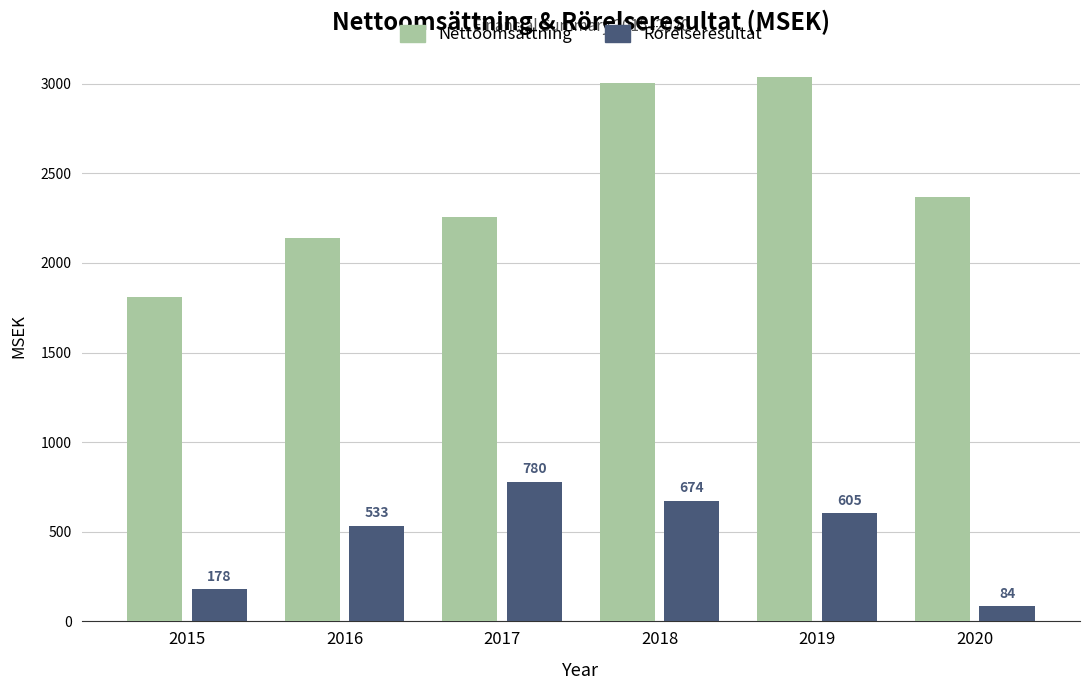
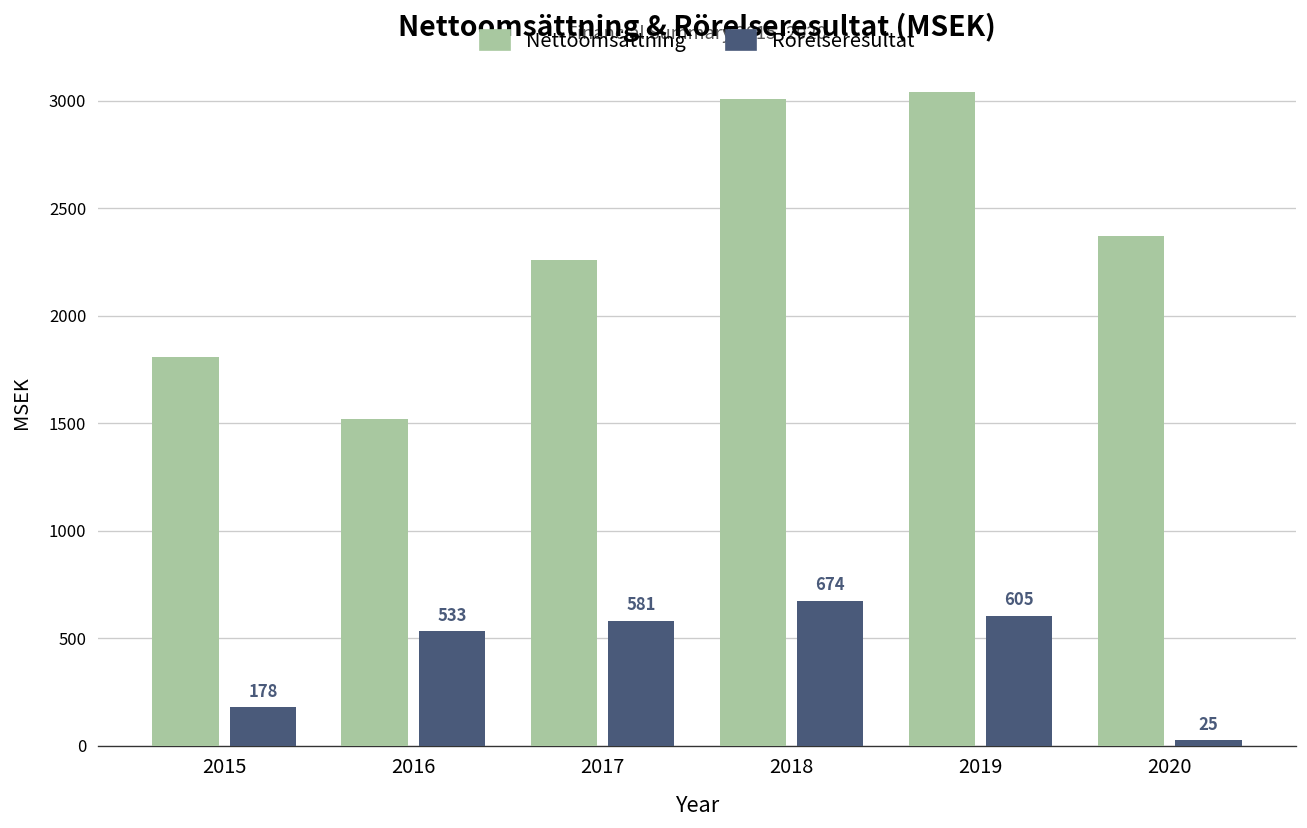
  {
    "Nettoomsättning": {
      "2015": 1810,
-     "2016": 2140,
+     "2016": 1520,
      "2017": 2260,
      "2018": 3010,
      "2019": 3040,
      "2020": 2370
    },
    "Rörelseresultat": {
      "2015": 178,
      "2016": 533,
-     "2017": 780,
+     "2017": 581,
      "2018": 674,
      "2019": 605,
-     "2020": 84
+     "2020": 25
    }
  }
